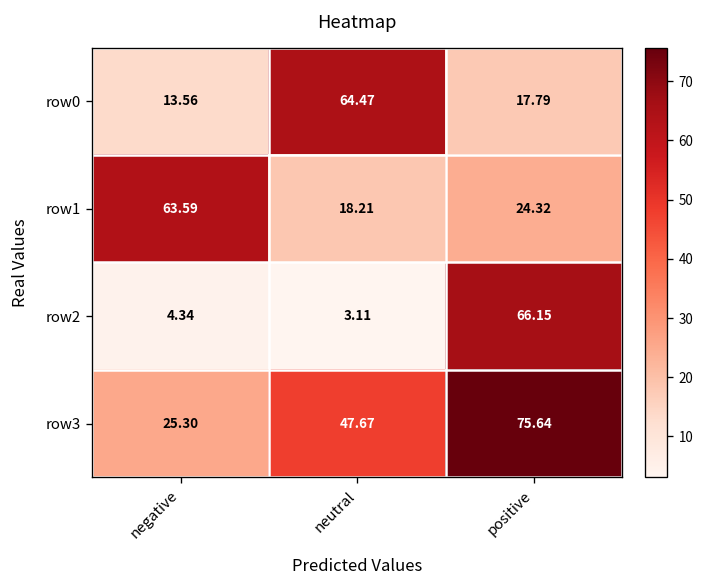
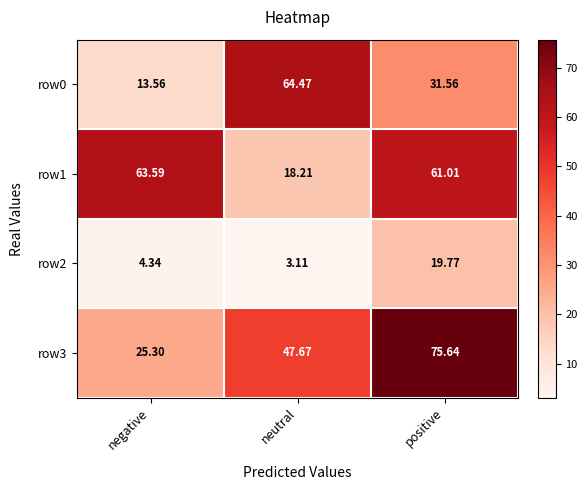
  {
    "row0": {
      "negative": 13.56,
      "neutral": 64.47,
-     "positive": 17.79
+     "positive": 31.56
    },
    "row1": {
      "negative": 63.59,
      "neutral": 18.21,
-     "positive": 24.32
+     "positive": 61.01
    },
    "row2": {
      "negative": 4.34,
      "neutral": 3.11,
-     "positive": 66.15
+     "positive": 19.77
    },
    "row3": {
      "negative": 25.30,
      "neutral": 47.67,
      "positive": 75.64
    }
  }
